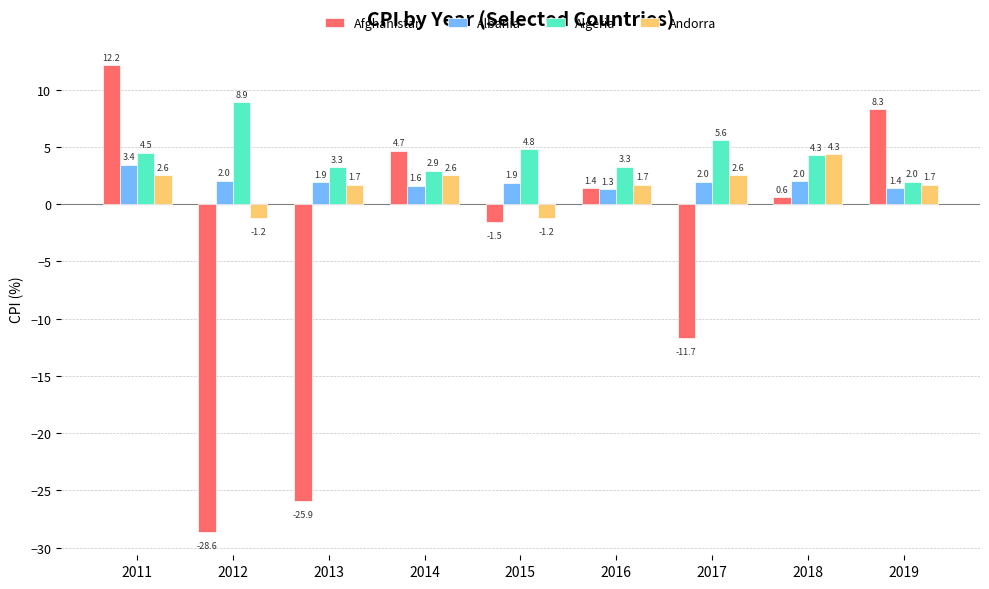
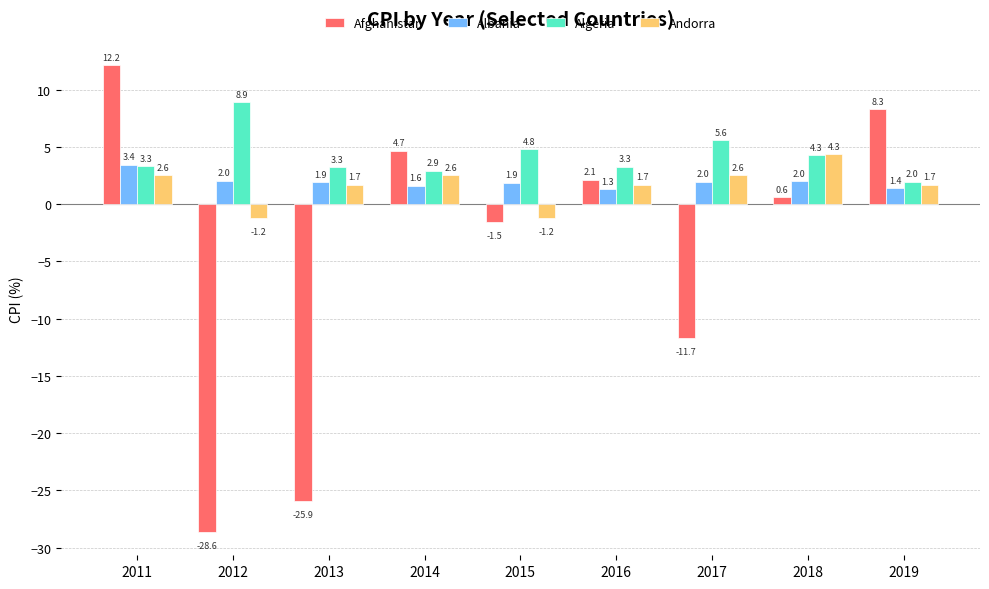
  {
    "Afghanistan": {
      "2011": 12.2,
      "2012": -28.6,
      "2013": -25.9,
      "2014": 4.7,
      "2015": -1.5,
-     "2016": 1.4,
+     "2016": 2.1,
      "2017": -11.7,
      "2018": 0.6,
      "2019": 8.3
    },
    "Albania": {
      "2011": 3.4,
      "2012": 2.0,
      "2013": 1.9,
      "2014": 1.6,
      "2015": 1.9,
      "2016": 1.3,
      "2017": 2.0,
      "2018": 2.0,
      "2019": 1.4
    },
    "Algeria": {
-     "2011": 4.5,
+     "2011": 3.3,
      "2012": 8.9,
      "2013": 3.3,
      "2014": 2.9,
      "2015": 4.8,
      "2016": 3.3,
      "2017": 5.6,
      "2018": 4.3,
      "2019": 2.0
    },
    "Andorra": {
      "2011": 2.6,
      "2012": -1.2,
      "2013": 1.7,
      "2014": 2.6,
      "2015": -1.2,
      "2016": 1.7,
      "2017": 2.6,
      "2018": 4.3,
      "2019": 1.7
    }
  }
